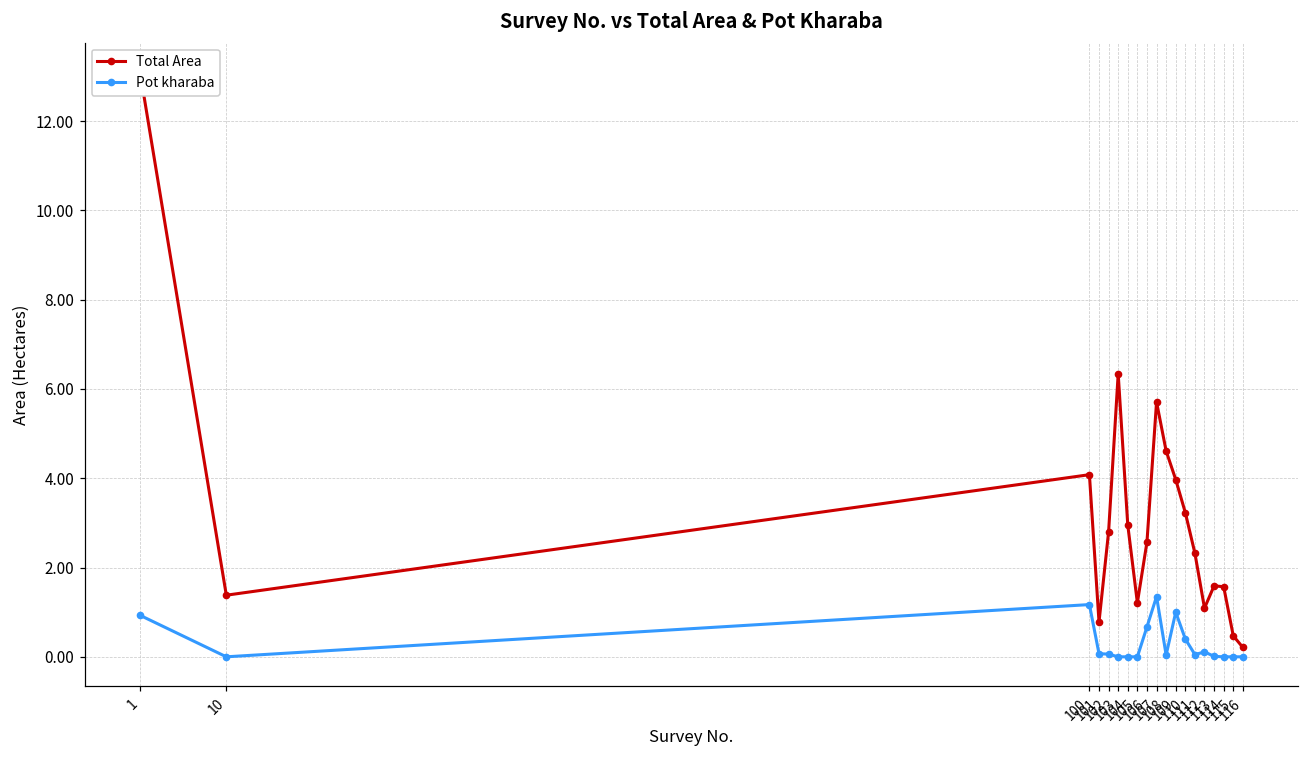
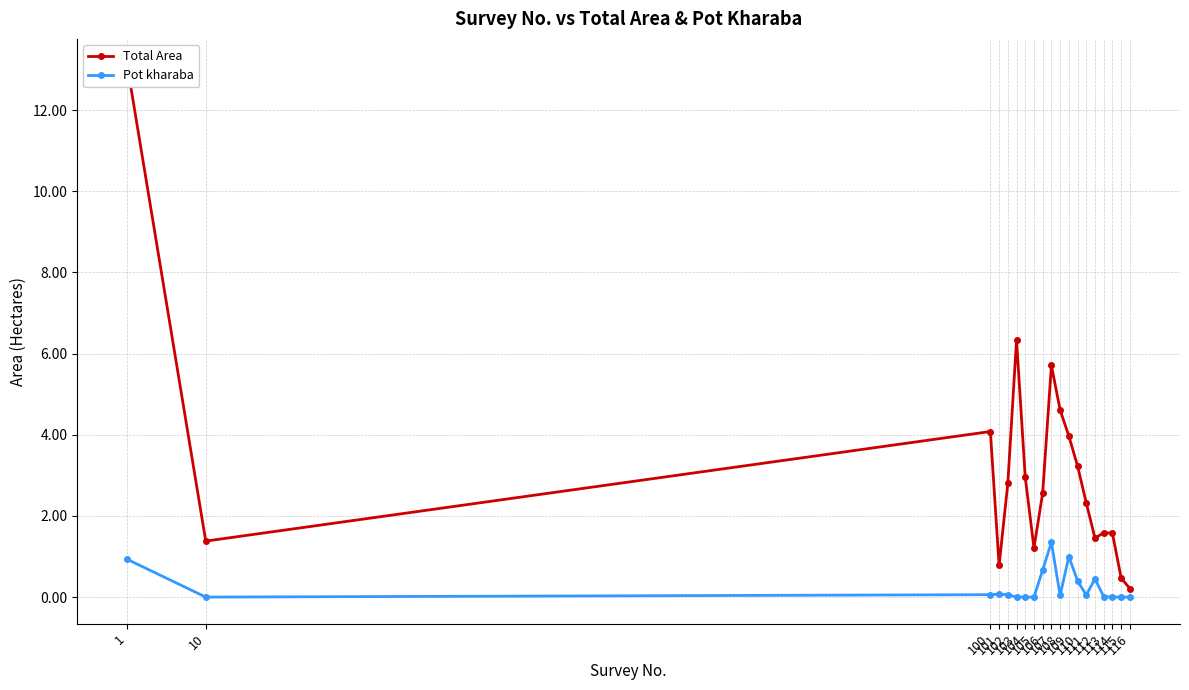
  {
    "Total Area": {
      "10": 1.4,
      "100": 4.1,
      "101": 0.8,
      "102": 2.8,
      "103": 6.3,
      "104": 3.0,
      "105": 1.2,
      "106": 2.6,
      "107": 5.7,
      "108": 4.6,
      "109": 4.0,
      "110": 3.2,
      "111": 2.3,
-     "112": 1.1,
+     "112": 1.5,
      "113": 1.6,
      "114": 1.6,
      "115": 0.5,
      "116": 0.2
    },
    "Pot kharaba": {
      "1": 0.9,
      "10": 0.0,
-     "100": 1.2,
+     "100": 0.1,
      "101": 0.1,
      "102": 0.1,
      "103": 0.0,
      "104": 0.0,
      "105": 0.0,
      "106": 0.7,
      "107": 1.4,
      "108": 0.0,
      "109": 1.0,
      "110": 0.4,
      "111": 0.1,
-     "112": 0.1,
+     "112": 0.5,
      "113": 0.0,
      "114": 0.0,
      "115": 0.0,
      "116": 0.0
    }
  }
